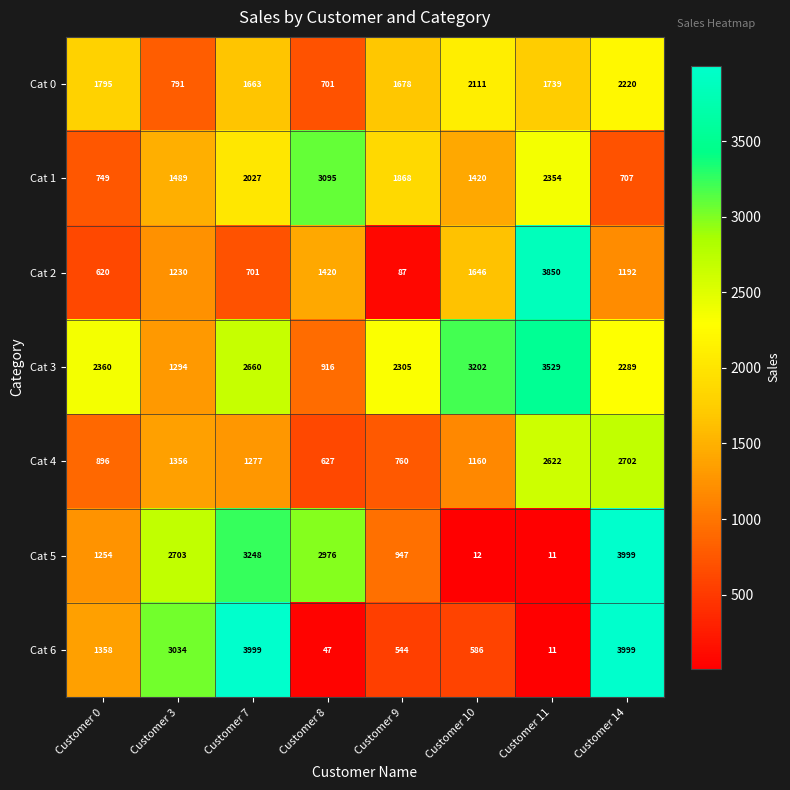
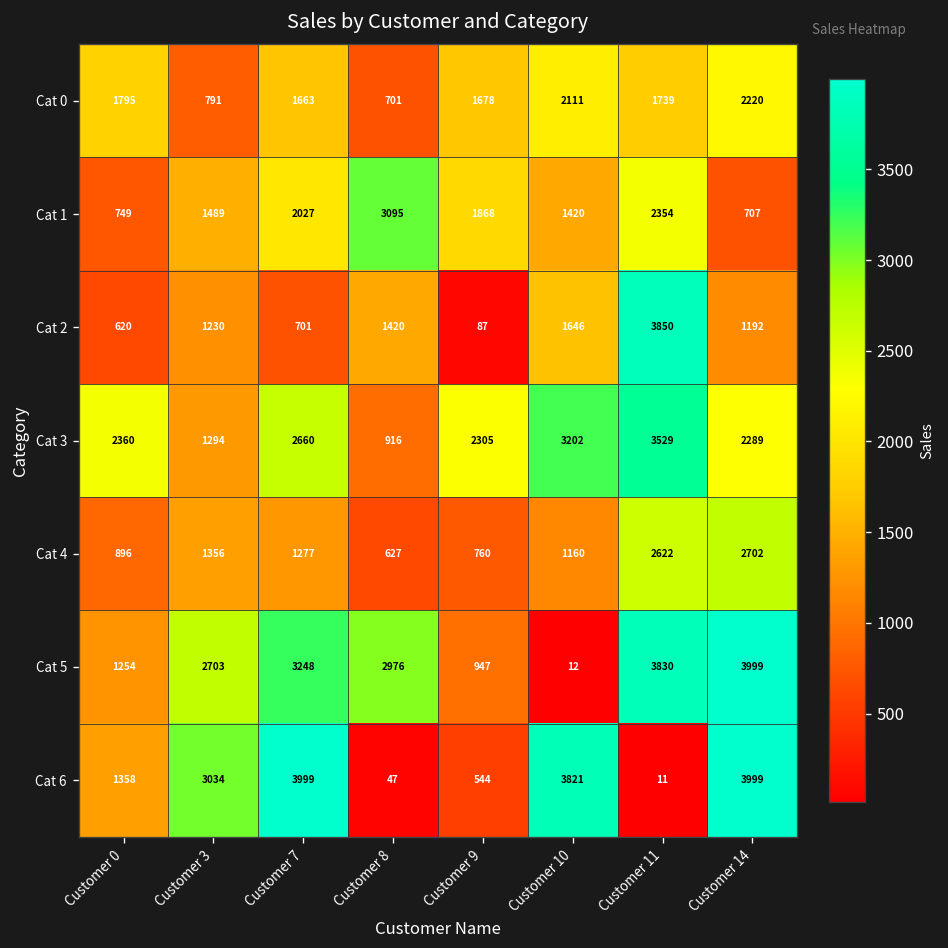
  {
    "Cat 0": {
      "Customer 0": 1795,
      "Customer 3": 791,
      "Customer 7": 1663,
      "Customer 8": 701,
      "Customer 9": 1678,
      "Customer 10": 2111,
      "Customer 11": 1739,
      "Customer 14": 2220
    },
    "Cat 1": {
      "Customer 0": 749,
      "Customer 3": 1489,
      "Customer 7": 2027,
      "Customer 8": 3095,
      "Customer 9": 1868,
      "Customer 10": 1420,
      "Customer 11": 2354,
      "Customer 14": 707
    },
    "Cat 2": {
      "Customer 0": 620,
      "Customer 3": 1230,
      "Customer 7": 701,
      "Customer 8": 1420,
      "Customer 9": 87,
      "Customer 10": 1646,
      "Customer 11": 3850,
      "Customer 14": 1192
    },
    "Cat 3": {
      "Customer 0": 2360,
      "Customer 3": 1294,
      "Customer 7": 2660,
      "Customer 8": 916,
      "Customer 9": 2305,
      "Customer 10": 3202,
      "Customer 11": 3529,
      "Customer 14": 2289
    },
    "Cat 4": {
      "Customer 0": 896,
      "Customer 3": 1356,
      "Customer 7": 1277,
      "Customer 8": 627,
      "Customer 9": 760,
      "Customer 10": 1160,
      "Customer 11": 2622,
      "Customer 14": 2702
    },
    "Cat 5": {
      "Customer 0": 1254,
      "Customer 3": 2703,
      "Customer 7": 3248,
      "Customer 8": 2976,
      "Customer 9": 947,
      "Customer 10": 12,
-     "Customer 11": 11,
+     "Customer 11": 3830,
      "Customer 14": 3999
    },
    "Cat 6": {
      "Customer 0": 1358,
      "Customer 3": 3034,
      "Customer 7": 3999,
      "Customer 8": 47,
      "Customer 9": 544,
-     "Customer 10": 586,
+     "Customer 10": 3821,
      "Customer 11": 11,
      "Customer 14": 3999
    }
  }
